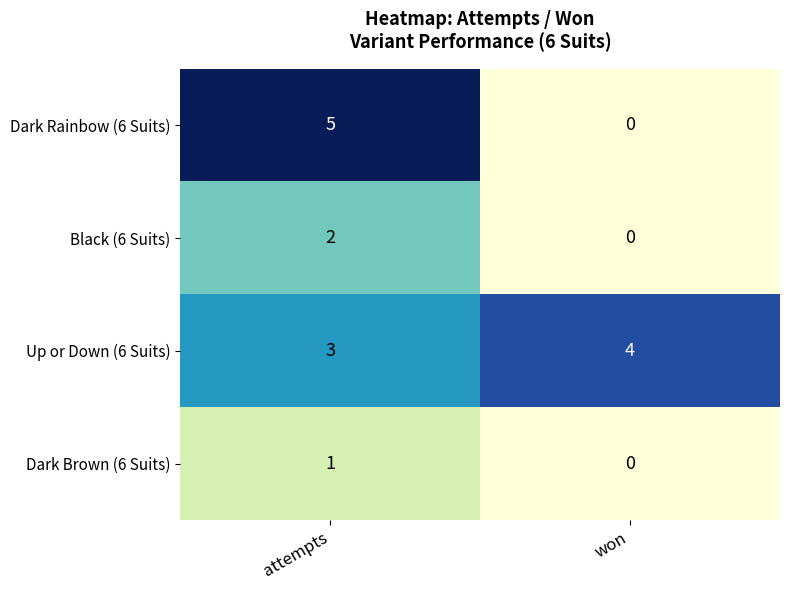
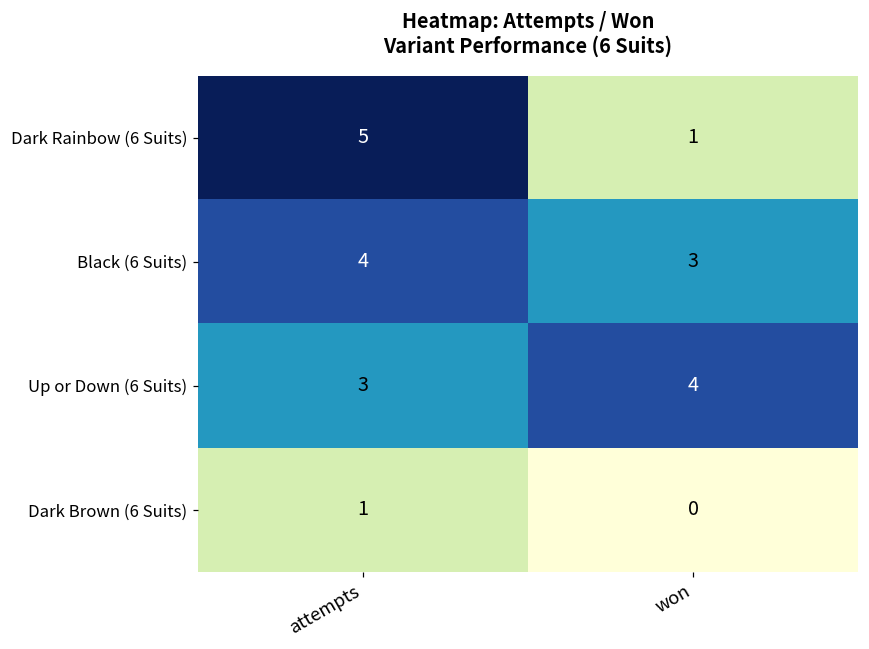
  {
    "Dark Rainbow (6 Suits)": {
      "attempts": 5,
-     "won": 0
+     "won": 1
    },
    "Black (6 Suits)": {
-     "attempts": 2,
-     "won": 0
+     "attempts": 4,
+     "won": 3
    },
    "Up or Down (6 Suits)": {
      "attempts": 3,
      "won": 4
    },
    "Dark Brown (6 Suits)": {
      "attempts": 1,
      "won": 0
    }
  }
